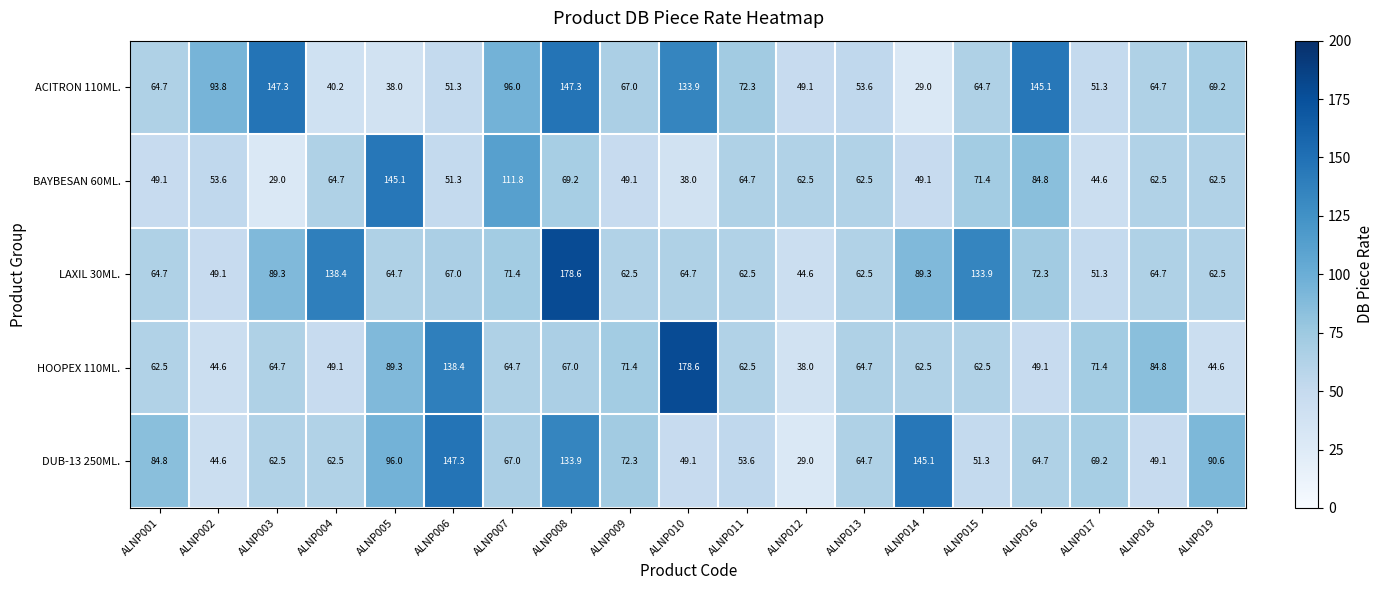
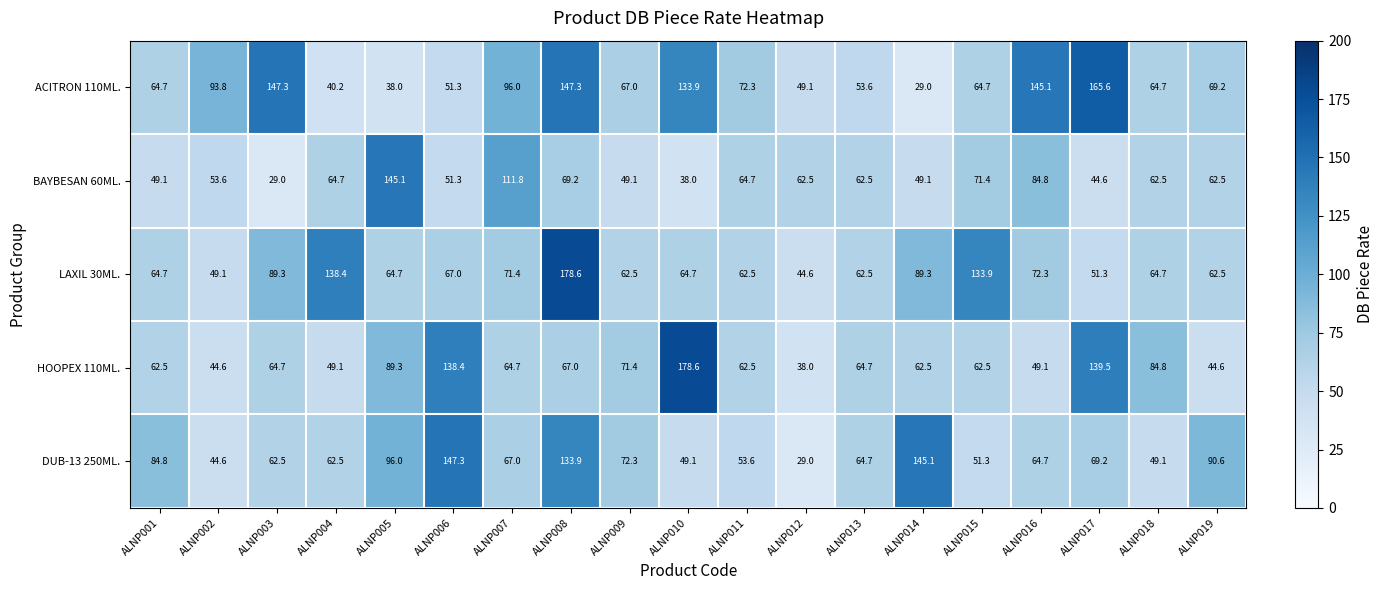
  {
    "ACITRON 110ML.": {
      "ALNP001": 64.7,
      "ALNP002": 93.8,
      "ALNP003": 147.3,
      "ALNP004": 40.2,
      "ALNP005": 38.0,
      "ALNP006": 51.3,
      "ALNP007": 96.0,
      "ALNP008": 147.3,
      "ALNP009": 67.0,
      "ALNP010": 133.9,
      "ALNP011": 72.3,
      "ALNP012": 49.1,
      "ALNP013": 53.6,
      "ALNP014": 29.0,
      "ALNP015": 64.7,
      "ALNP016": 145.1,
-     "ALNP017": 51.3,
+     "ALNP017": 165.6,
      "ALNP018": 64.7,
      "ALNP019": 69.2
    },
    "BAYBESAN 60ML.": {
      "ALNP001": 49.1,
      "ALNP002": 53.6,
      "ALNP003": 29.0,
      "ALNP004": 64.7,
      "ALNP005": 145.1,
      "ALNP006": 51.3,
      "ALNP007": 111.8,
      "ALNP008": 69.2,
      "ALNP009": 49.1,
      "ALNP010": 38.0,
      "ALNP011": 64.7,
      "ALNP012": 62.5,
      "ALNP013": 62.5,
      "ALNP014": 49.1,
      "ALNP015": 71.4,
      "ALNP016": 84.8,
      "ALNP017": 44.6,
      "ALNP018": 62.5,
      "ALNP019": 62.5
    },
    "LAXIL 30ML.": {
      "ALNP001": 64.7,
      "ALNP002": 49.1,
      "ALNP003": 89.3,
      "ALNP004": 138.4,
      "ALNP005": 64.7,
      "ALNP006": 67.0,
      "ALNP007": 71.4,
      "ALNP008": 178.6,
      "ALNP009": 62.5,
      "ALNP010": 64.7,
      "ALNP011": 62.5,
      "ALNP012": 44.6,
      "ALNP013": 62.5,
      "ALNP014": 89.3,
      "ALNP015": 133.9,
      "ALNP016": 72.3,
      "ALNP017": 51.3,
      "ALNP018": 64.7,
      "ALNP019": 62.5
    },
    "HOOPEX 110ML.": {
      "ALNP001": 62.5,
      "ALNP002": 44.6,
      "ALNP003": 64.7,
      "ALNP004": 49.1,
      "ALNP005": 89.3,
      "ALNP006": 138.4,
      "ALNP007": 64.7,
      "ALNP008": 67.0,
      "ALNP009": 71.4,
      "ALNP010": 178.6,
      "ALNP011": 62.5,
      "ALNP012": 38.0,
      "ALNP013": 64.7,
      "ALNP014": 62.5,
      "ALNP015": 62.5,
      "ALNP016": 49.1,
-     "ALNP017": 71.4,
+     "ALNP017": 139.5,
      "ALNP018": 84.8,
      "ALNP019": 44.6
    },
    "DUB-13 250ML.": {
      "ALNP001": 84.8,
      "ALNP002": 44.6,
      "ALNP003": 62.5,
      "ALNP004": 62.5,
      "ALNP005": 96.0,
      "ALNP006": 147.3,
      "ALNP007": 67.0,
      "ALNP008": 133.9,
      "ALNP009": 72.3,
      "ALNP010": 49.1,
      "ALNP011": 53.6,
      "ALNP012": 29.0,
      "ALNP013": 64.7,
      "ALNP014": 145.1,
      "ALNP015": 51.3,
      "ALNP016": 64.7,
      "ALNP017": 69.2,
      "ALNP018": 49.1,
      "ALNP019": 90.6
    }
  }
